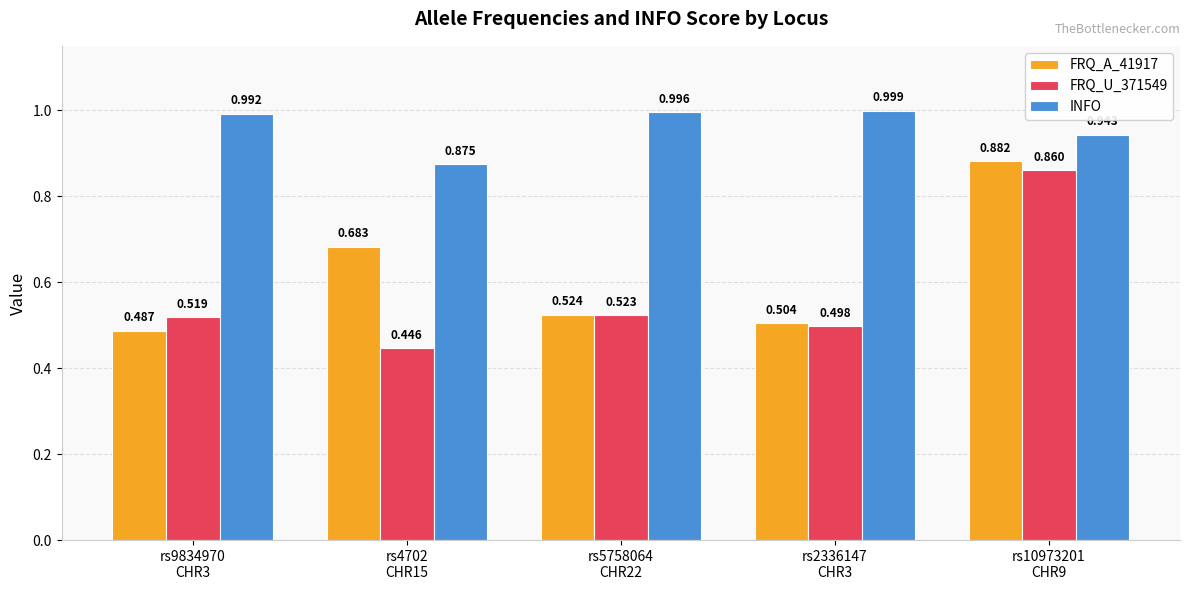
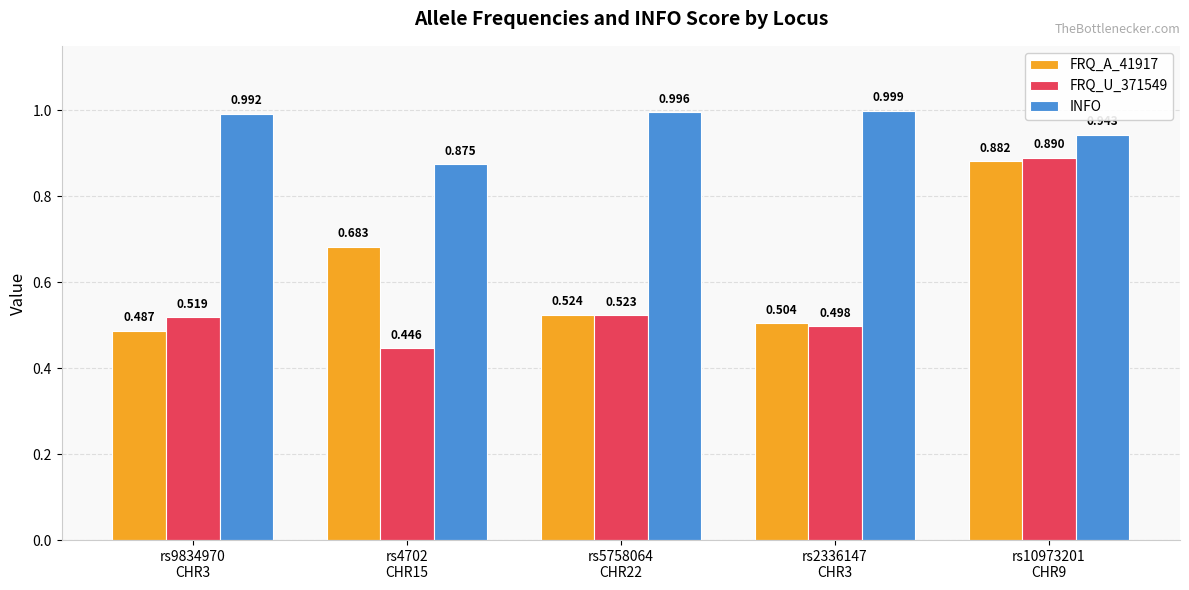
  {
    "FRQ_A_41917": {
      "rs9834970 CHR3": 0.487,
      "rs4702 CHR15": 0.683,
      "rs5758064 CHR22": 0.524,
      "rs2336147 CHR3": 0.504,
      "rs10973201 CHR9": 0.882
    },
    "FRQ_U_371549": {
      "rs9834970 CHR3": 0.519,
      "rs4702 CHR15": 0.446,
      "rs5758064 CHR22": 0.523,
      "rs2336147 CHR3": 0.498,
-     "rs10973201 CHR9": 0.860
+     "rs10973201 CHR9": 0.890
    },
    "INFO": {
      "rs9834970 CHR3": 0.992,
      "rs4702 CHR15": 0.875,
      "rs5758064 CHR22": 0.996,
      "rs2336147 CHR3": 0.999
    }
  }
